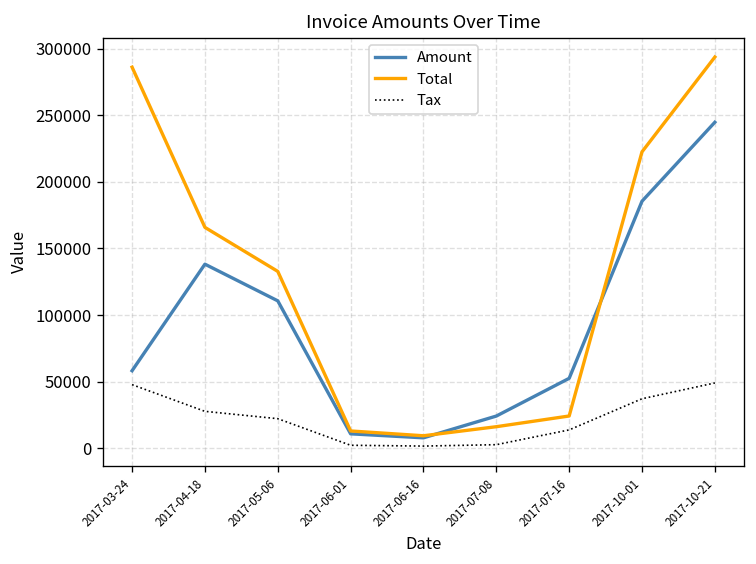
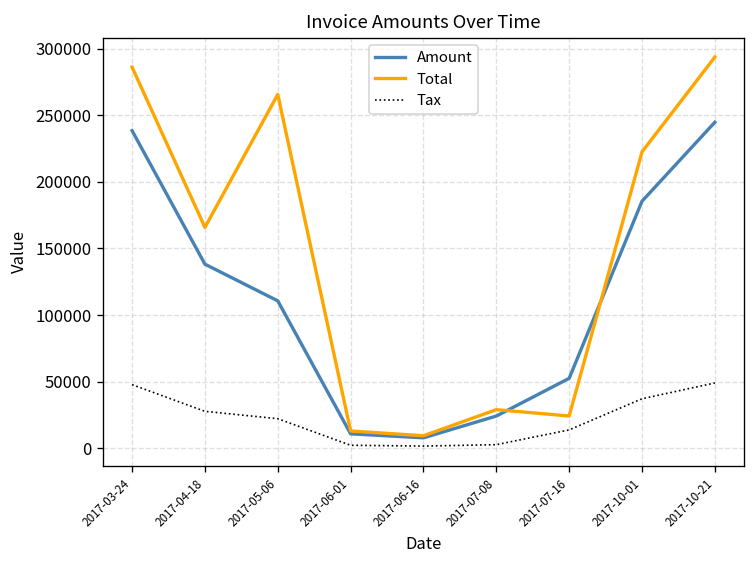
  {
    "Amount": {
-     "2017-03-24": 58000,
+     "2017-03-24": 238000,
      "2017-04-18": 138000,
      "2017-05-06": 111000,
      "2017-07-08": 24000,
      "2017-07-16": 52000,
      "2017-10-01": 185000,
      "2017-10-21": 245000
    },
    "Total": {
      "2017-03-24": 286000,
      "2017-04-18": 166000,
-     "2017-05-06": 133000,
-     "2017-07-08": 16000,
+     "2017-05-06": 266000,
+     "2017-07-08": 29000,
      "2017-07-16": 24000,
      "2017-10-01": 223000,
      "2017-10-21": 294000
    },
    "Tax": {
      "2017-03-24": 48000,
      "2017-04-18": 28000,
      "2017-05-06": 22000,
      "2017-06-01": 2000,
      "2017-06-16": 2000,
      "2017-07-08": 3000,
      "2017-07-16": 14000,
      "2017-10-01": 37000,
      "2017-10-21": 49000
    }
  }
